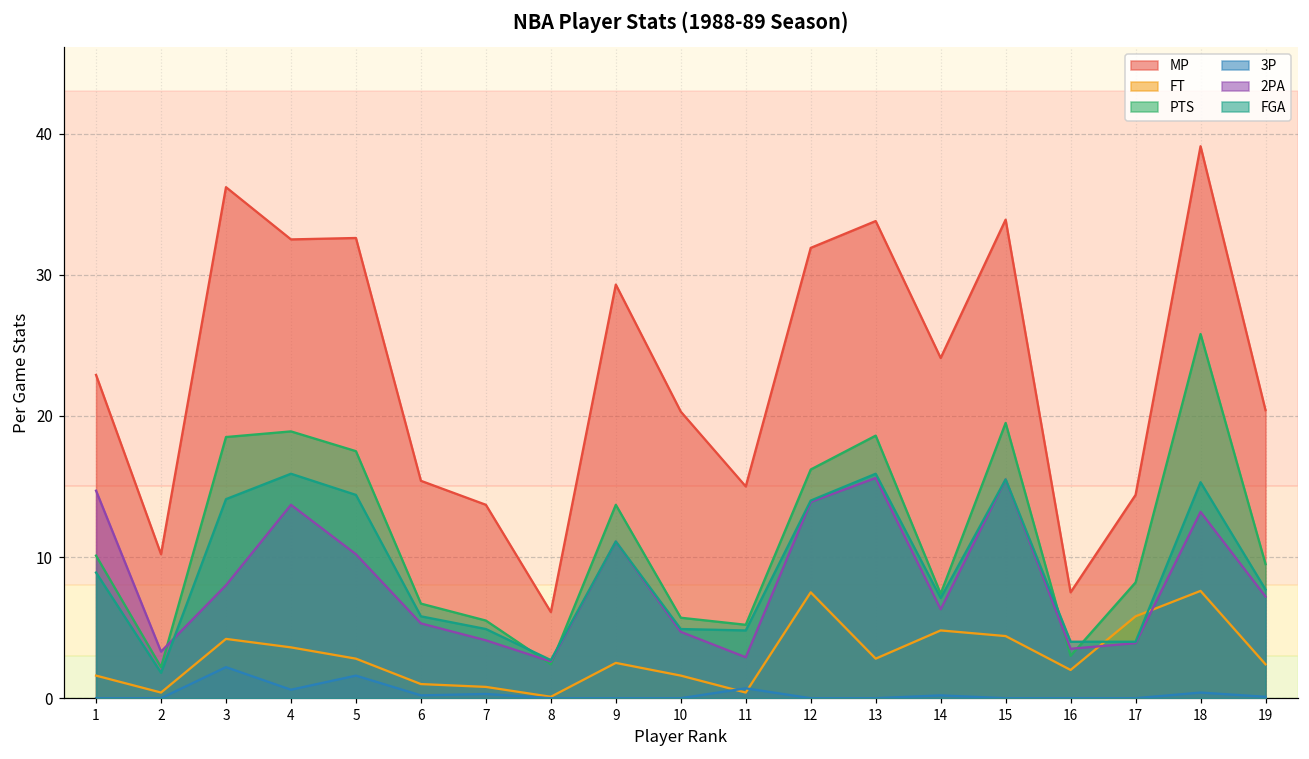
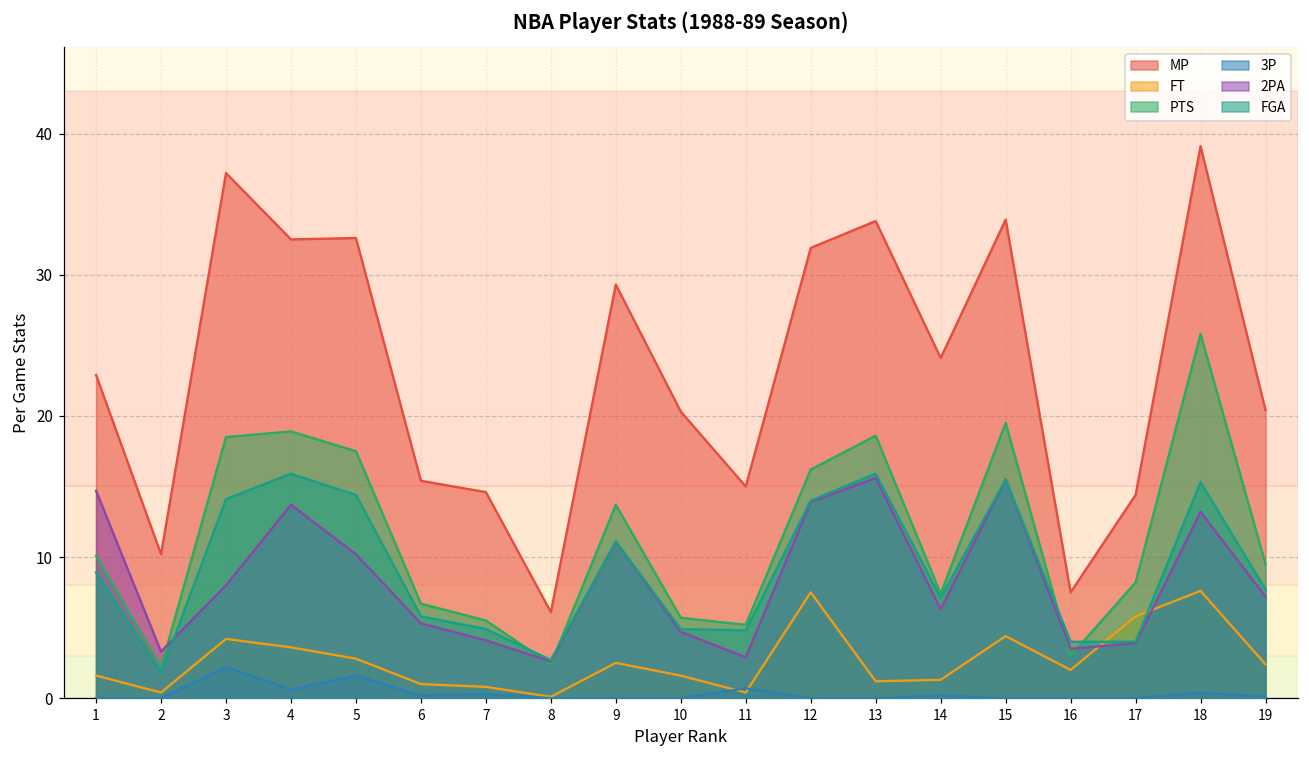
  {
    "MP": {
      "1": 22.9,
      "2": 10.2,
-     "3": 36.2,
+     "3": 37.2,
      "4": 32.5,
      "5": 32.6,
      "6": 15.4,
-     "7": 13.7,
+     "7": 14.6,
      "8": 6.1,
      "9": 29.3,
      "10": 20.3,
      "11": 15.0,
      "12": 31.9,
      "13": 33.8,
      "14": 24.1,
      "15": 33.9,
      "16": 7.5,
      "17": 14.4,
      "18": 39.1,
      "19": 20.4
    },
    "FT": {
      "1": 1.6,
      "2": 0.4,
      "3": 4.2,
      "4": 3.6,
      "5": 2.8,
      "6": 1.0,
      "7": 0.8,
      "9": 2.5,
      "10": 1.6,
      "11": 0.4,
      "12": 7.5,
-     "13": 2.8,
-     "14": 4.8,
+     "13": 1.2,
+     "14": 1.3,
      "15": 4.4,
      "16": 2.0,
      "17": 5.8,
      "18": 7.6,
      "19": 2.4
    },
    "2PA": {
      "1": 14.7,
      "2": 3.3,
      "3": 8.0,
      "4": 13.7,
      "5": 10.2,
      "6": 5.3,
      "7": 4.1,
      "10": 4.7,
      "11": 2.9,
      "13": 15.6,
      "14": 6.3,
      "16": 3.5,
      "18": 13.2,
      "19": 7.2
    }
  }
